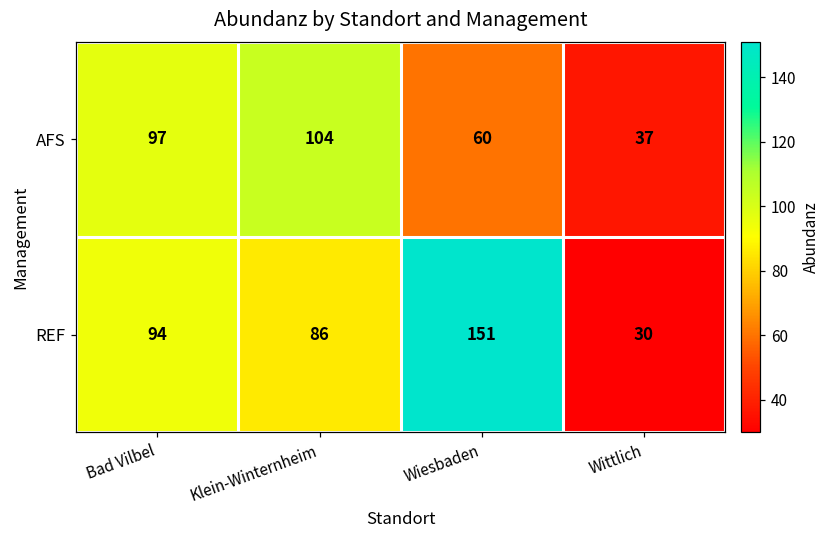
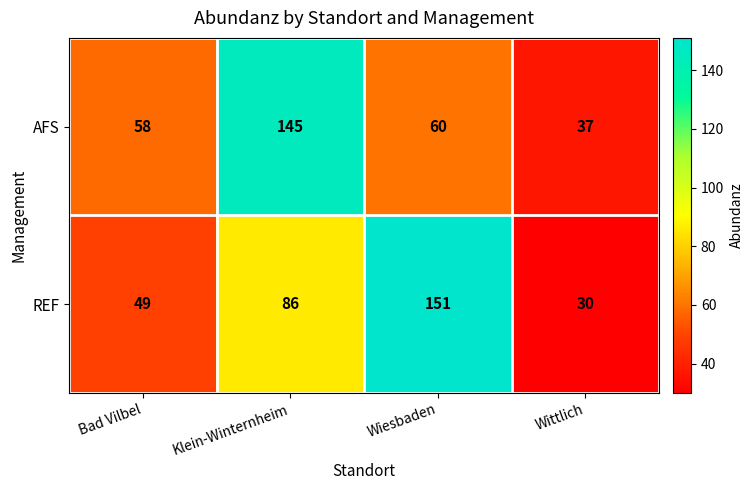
  {
    "AFS": {
-     "Bad Vilbel": 97,
-     "Klein-Winternheim": 104,
+     "Bad Vilbel": 58,
+     "Klein-Winternheim": 145,
      "Wiesbaden": 60,
      "Wittlich": 37
    },
    "REF": {
-     "Bad Vilbel": 94,
+     "Bad Vilbel": 49,
      "Klein-Winternheim": 86,
      "Wiesbaden": 151,
      "Wittlich": 30
    }
  }
